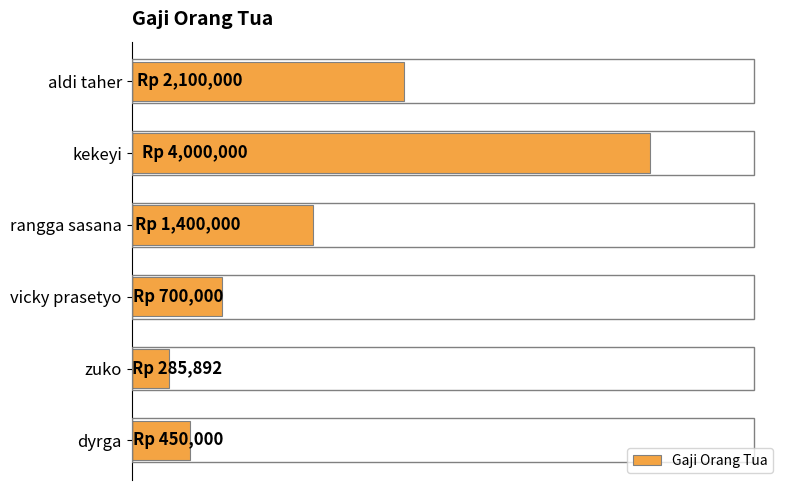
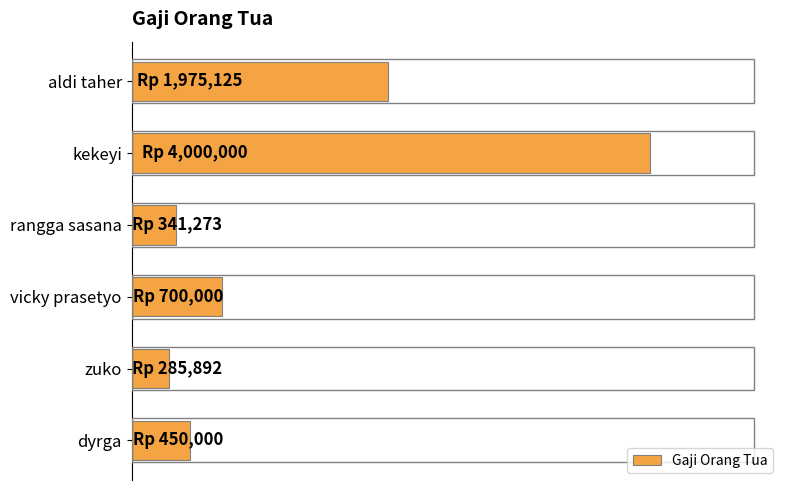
  {
-   "aldi taher": "2,100,000",
+   "aldi taher": "1,975,125",
    "kekeyi": "4,000,000",
-   "rangga sasana": "1,400,000",
+   "rangga sasana": "341,273",
    "vicky prasetyo": "700,000",
    "zuko": "285,892",
    "dyrga": "450,000"
  }
